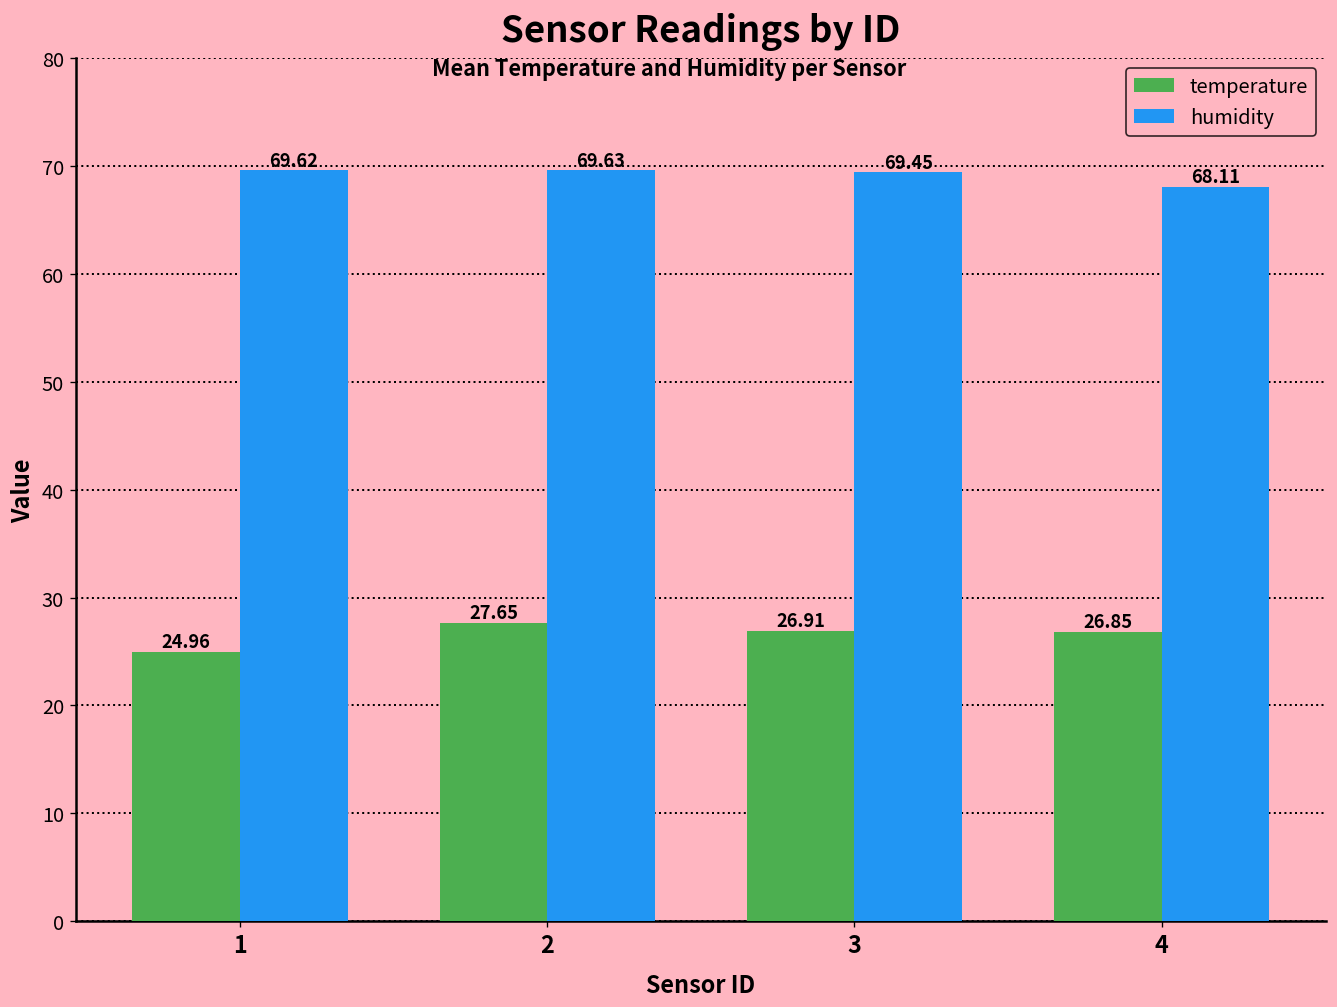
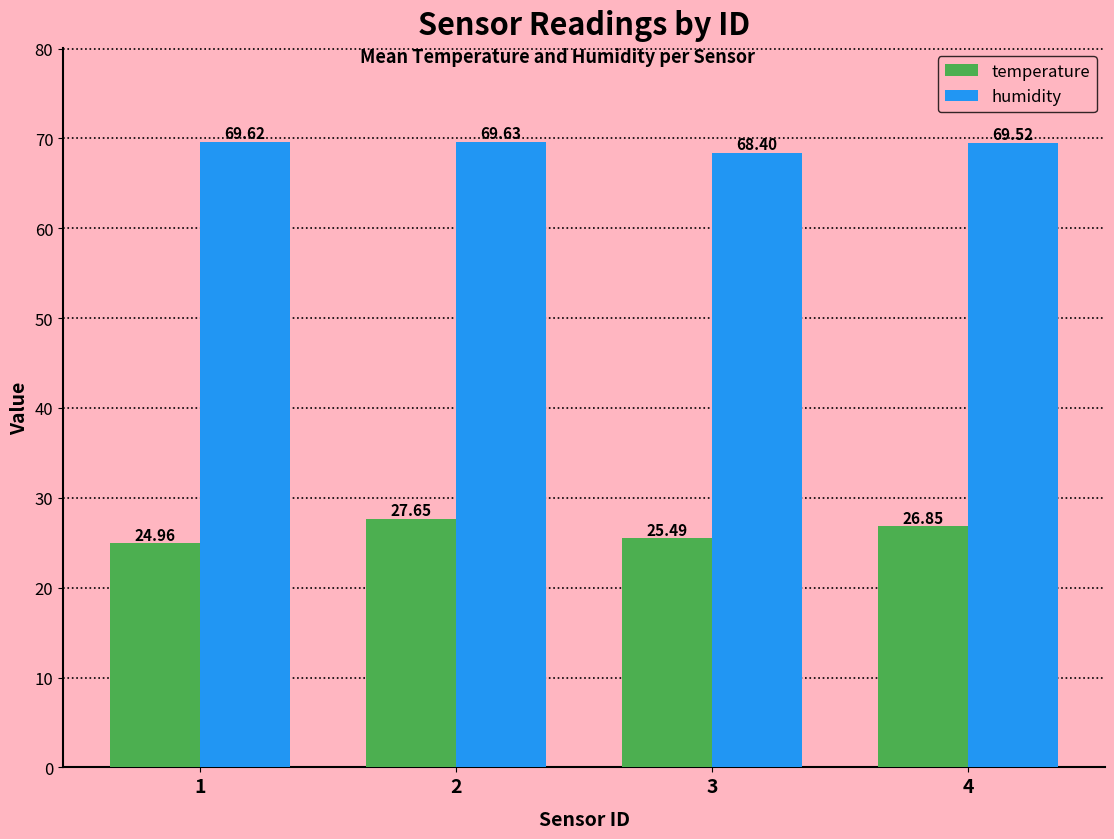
  {
    "temperature": {
      "1": 24.96,
      "2": 27.65,
-     "3": 26.91,
+     "3": 25.49,
      "4": 26.85
    },
    "humidity": {
      "1": 69.62,
      "2": 69.63,
-     "3": 69.45,
-     "4": 68.11
+     "3": 68.40,
+     "4": 69.52
    }
  }
